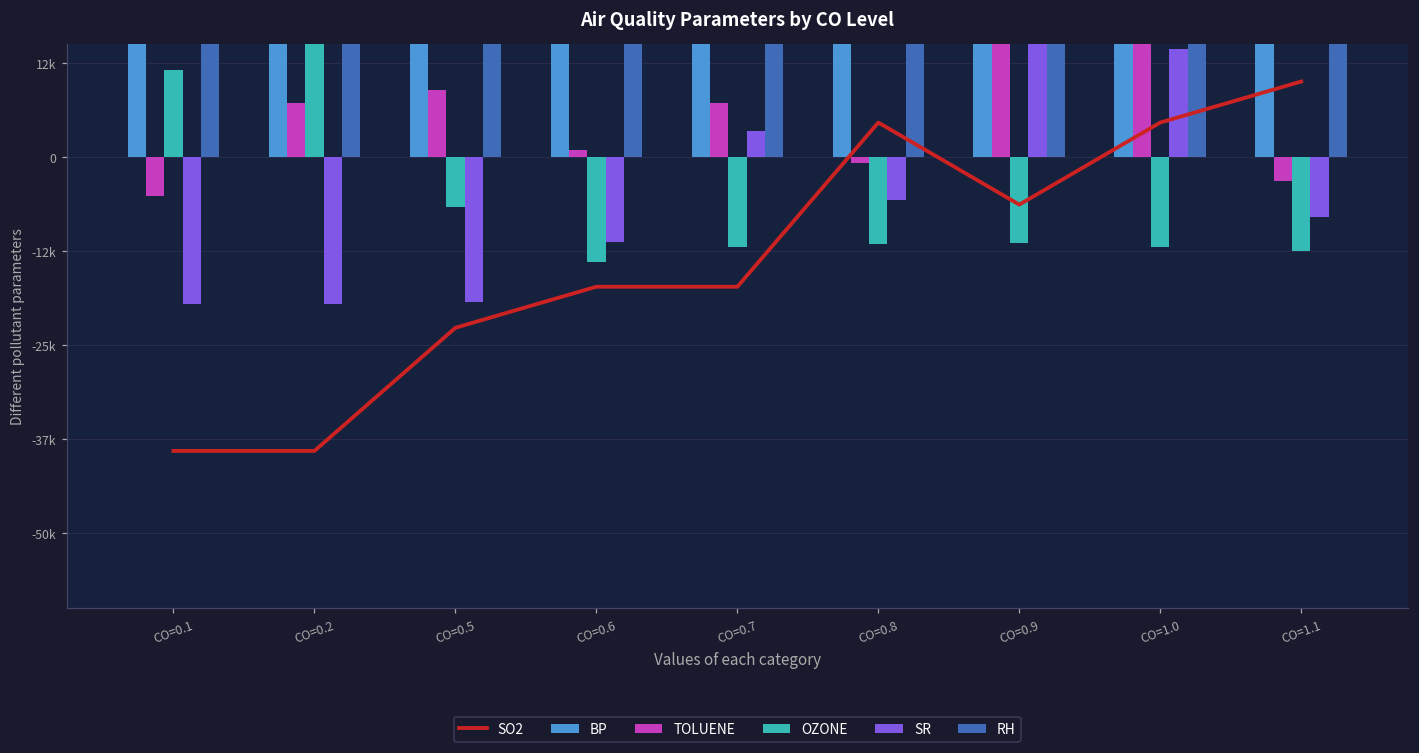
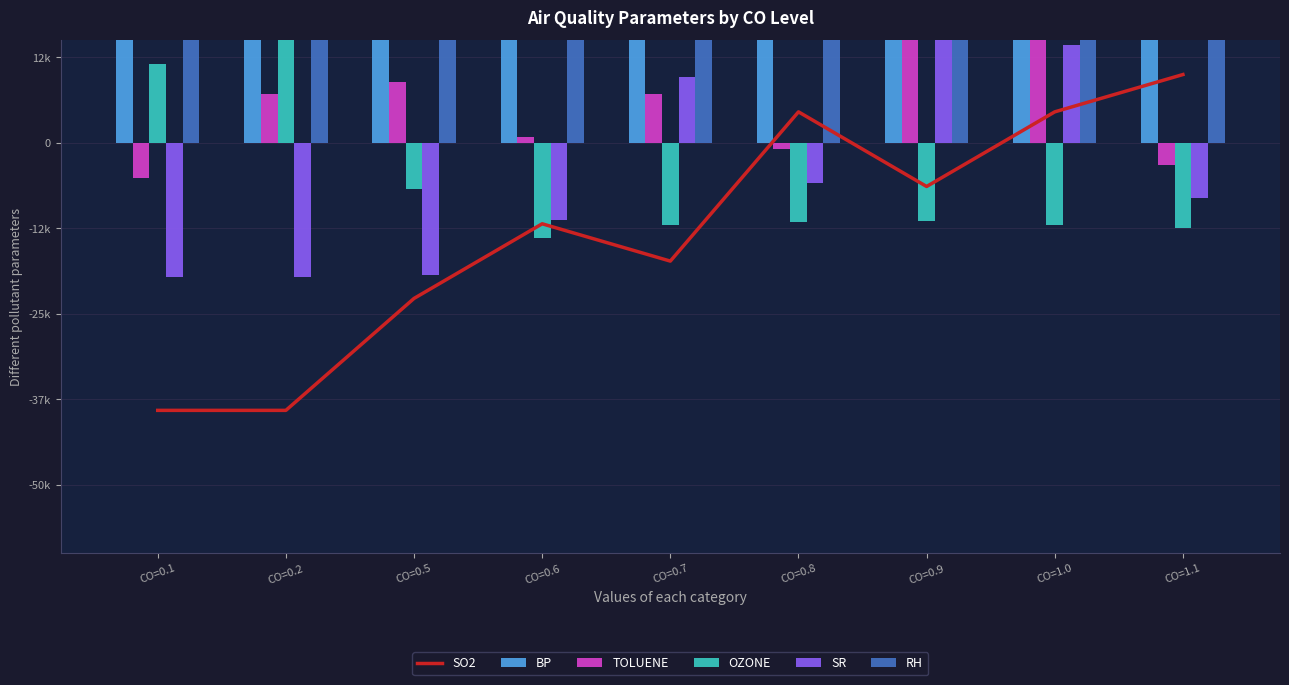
  {
    "SO2": {
      "CO=0.1": -39000,
      "CO=0.2": -39000,
      "CO=0.5": -23000,
-     "CO=0.6": -17000,
+     "CO=0.6": -12000,
      "CO=0.7": -17000,
      "CO=0.8": 5000,
      "CO=0.9": -6000,
      "CO=1.0": 5000,
      "CO=1.1": 10000
    },
    "TOLUENE": {
      "CO=0.1": -5000,
      "CO=0.2": 7000,
      "CO=0.5": 9000,
      "CO=0.6": 1000,
      "CO=0.7": 7000,
      "CO=0.8": -1000,
      "CO=1.1": -3000
    },
    "SR": {
      "CO=0.1": -20000,
      "CO=0.2": -20000,
      "CO=0.5": -19000,
      "CO=0.6": -11000,
-     "CO=0.7": 3000,
+     "CO=0.7": 10000,
      "CO=0.8": -6000,
      "CO=1.0": 14000,
      "CO=1.1": -8000
    }
  }
